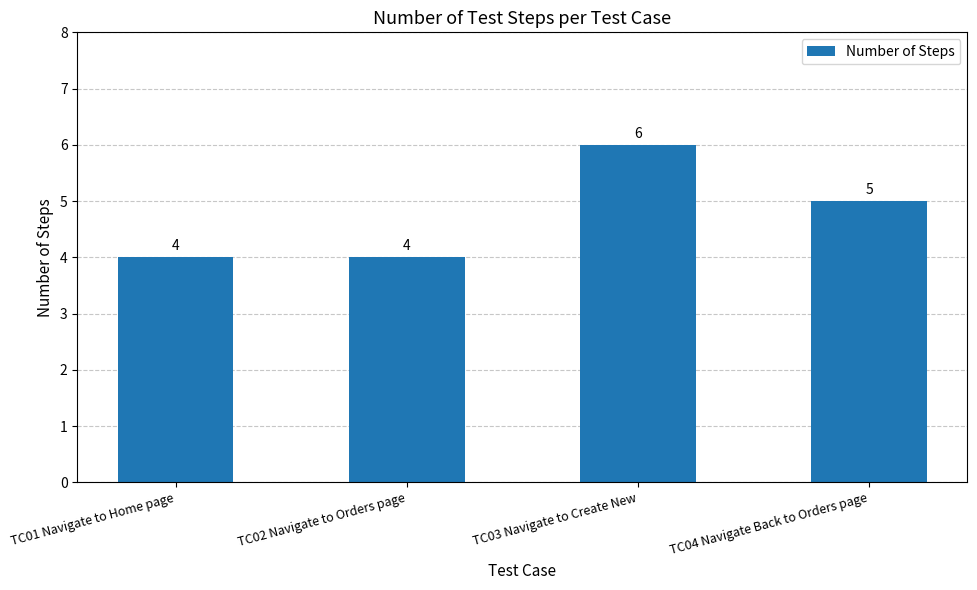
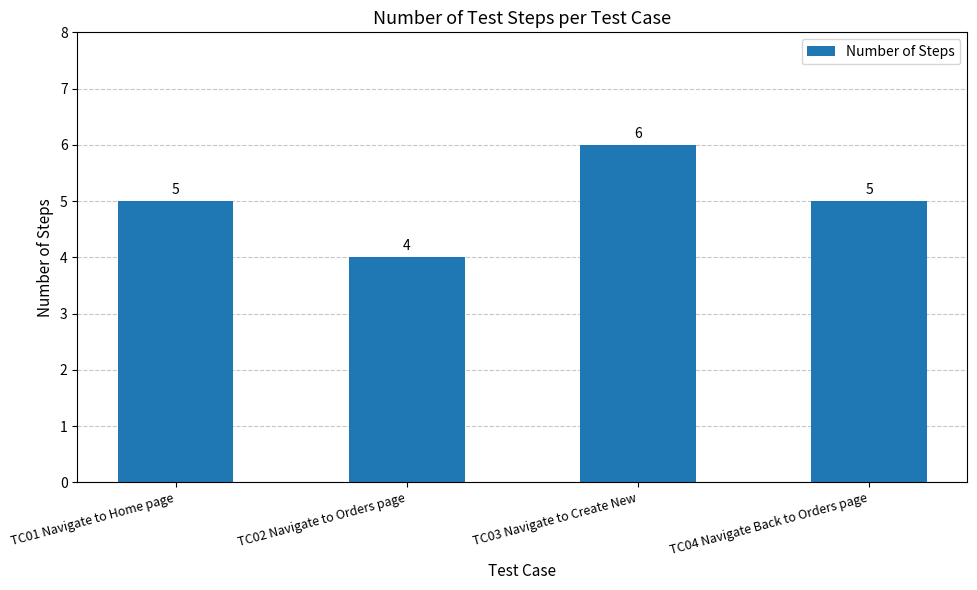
  {
-   "TC01 Navigate to Home page": 4,
+   "TC01 Navigate to Home page": 5,
    "TC02 Navigate to Orders page": 4,
    "TC03 Navigate to Create New": 6,
    "TC04 Navigate Back to Orders page": 5
  }
